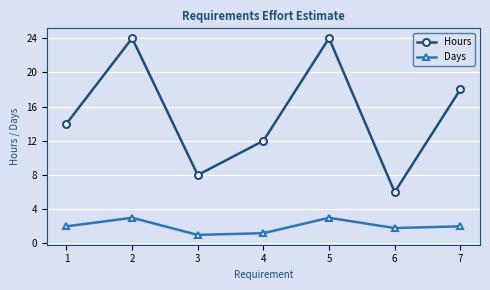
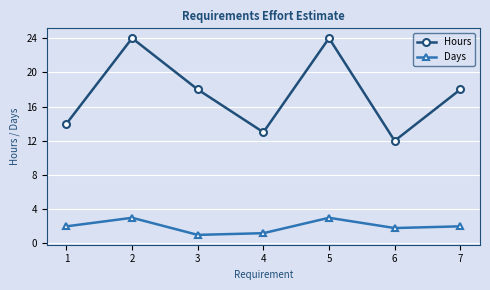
  {
    "Hours": {
      "1": 14,
      "2": 24,
-     "3": 8,
-     "4": 12,
+     "3": 18,
+     "4": 13,
      "5": 24,
-     "6": 6,
+     "6": 12,
      "7": 18
    },
    "Days": {
      "1": 2,
      "2": 3,
      "3": 1,
      "4": 1,
      "5": 3,
      "6": 2,
      "7": 2
    }
  }
